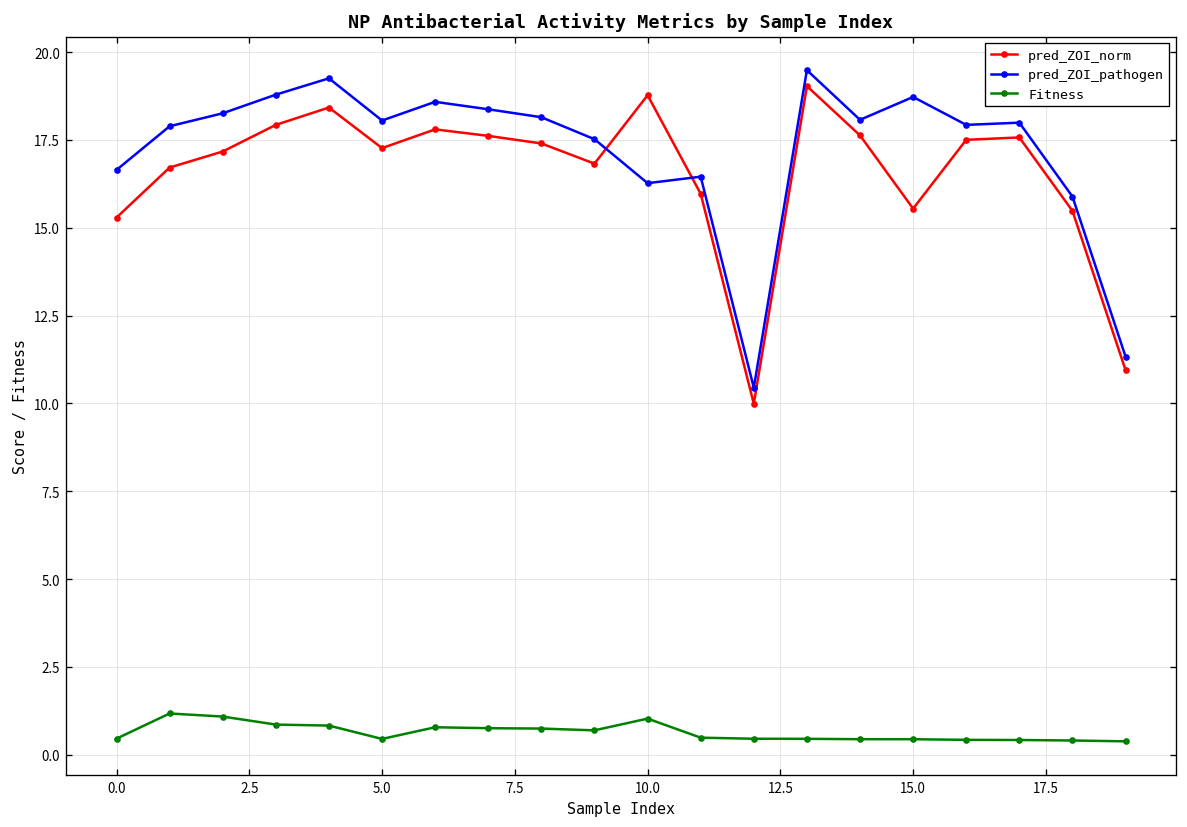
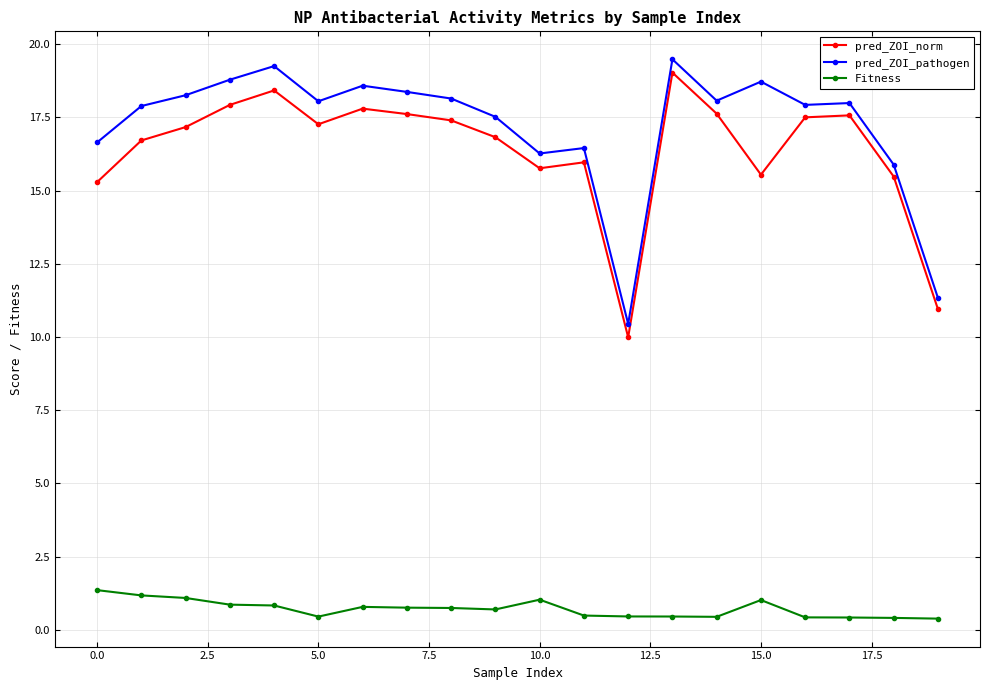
  {
    "pred_ZOI_norm": {
      "0.0": 15.3,
      "5.0": 17.3,
-     "10.0": 18.8,
+     "10.0": 15.8,
      "15.0": 15.5
    },
    "pred_ZOI_pathogen": {
      "0.0": 16.6,
      "5.0": 18.1,
      "10.0": 16.3,
      "15.0": 18.7
    },
    "Fitness": {
-     "0.0": 0.5,
+     "0.0": 1.4,
      "5.0": 0.5,
      "10.0": 1.0,
-     "15.0": 0.4
+     "15.0": 1.0
    }
  }
